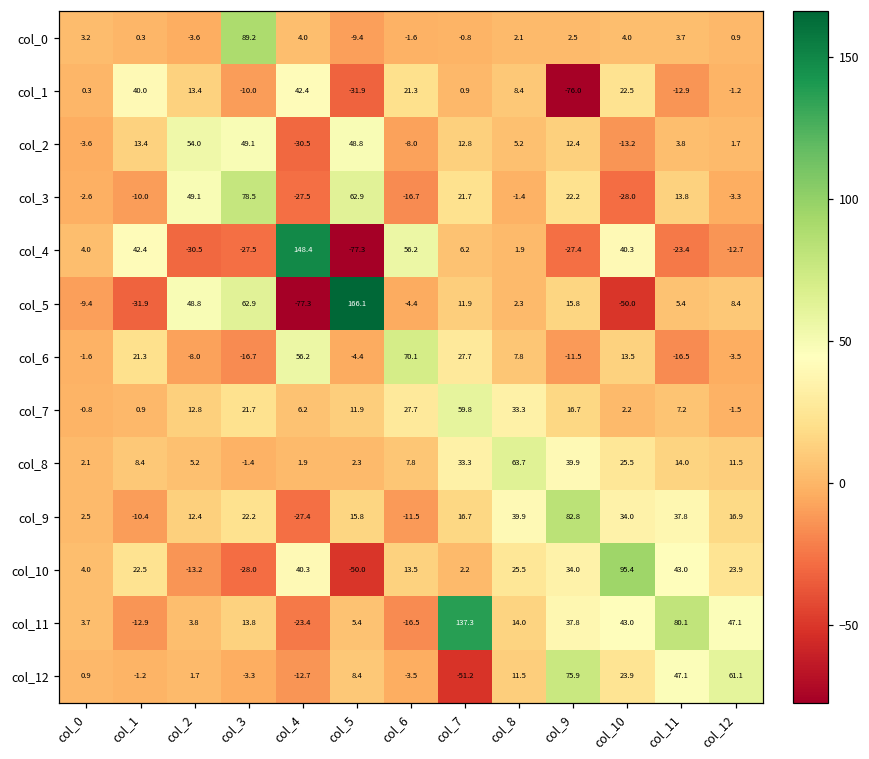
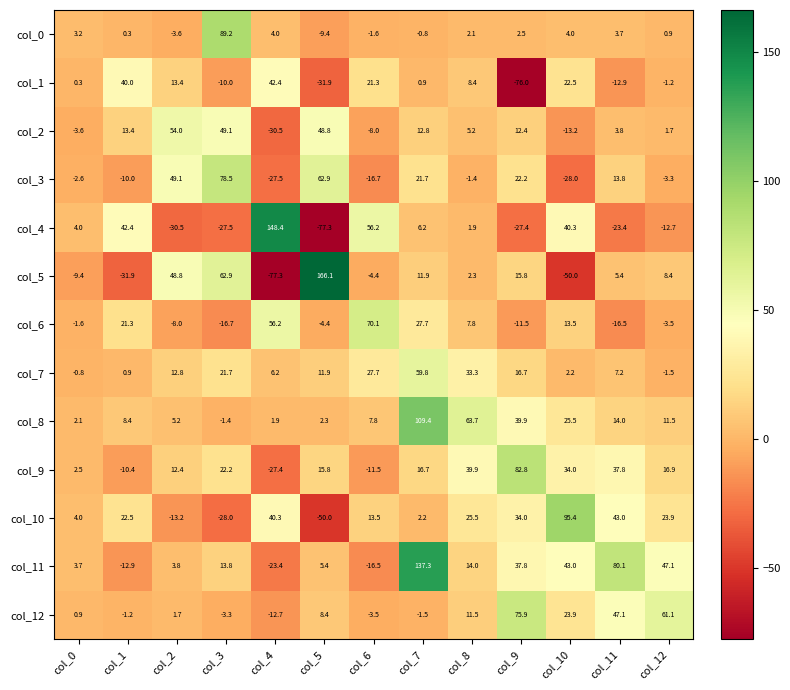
  {
    "col_0": {
      "col_0": 3.2,
      "col_1": 0.3,
      "col_2": -3.6,
      "col_3": 89.2,
      "col_4": 4.0,
      "col_5": -9.4,
      "col_6": -1.6,
      "col_7": -0.8,
      "col_8": 2.1,
      "col_9": 2.5,
      "col_10": 4.0,
      "col_11": 3.7,
      "col_12": 0.9
    },
    "col_1": {
      "col_0": 0.3,
      "col_1": 40.0,
      "col_2": 13.4,
      "col_3": -10.0,
      "col_4": 42.4,
      "col_5": -31.9,
      "col_6": 21.3,
      "col_7": 0.9,
      "col_8": 8.4,
      "col_9": -76.0,
      "col_10": 22.5,
      "col_11": -12.9,
      "col_12": -1.2
    },
    "col_2": {
      "col_0": -3.6,
      "col_1": 13.4,
      "col_2": 54.0,
      "col_3": 49.1,
      "col_4": -30.5,
      "col_5": 48.8,
      "col_6": -8.0,
      "col_7": 12.8,
      "col_8": 5.2,
      "col_9": 12.4,
      "col_10": -13.2,
      "col_11": 3.8,
      "col_12": 1.7
    },
    "col_3": {
      "col_0": -2.6,
      "col_1": -10.0,
      "col_2": 49.1,
      "col_3": 78.5,
      "col_4": -27.5,
      "col_5": 62.9,
      "col_6": -16.7,
      "col_7": 21.7,
      "col_8": -1.4,
      "col_9": 22.2,
      "col_10": -28.0,
      "col_11": 13.8,
      "col_12": -3.3
    },
    "col_4": {
      "col_0": 4.0,
      "col_1": 42.4,
      "col_2": -30.5,
      "col_3": -27.5,
      "col_4": 148.4,
      "col_5": -77.3,
      "col_6": 56.2,
      "col_7": 6.2,
      "col_8": 1.9,
      "col_9": -27.4,
      "col_10": 40.3,
      "col_11": -23.4,
      "col_12": -12.7
    },
    "col_5": {
      "col_0": -9.4,
      "col_1": -31.9,
      "col_2": 48.8,
      "col_3": 62.9,
      "col_4": -77.3,
      "col_5": 166.1,
      "col_6": -4.4,
      "col_7": 11.9,
      "col_8": 2.3,
      "col_9": 15.8,
      "col_10": -50.0,
      "col_11": 5.4,
      "col_12": 8.4
    },
    "col_6": {
      "col_0": -1.6,
      "col_1": 21.3,
      "col_2": -8.0,
      "col_3": -16.7,
      "col_4": 56.2,
      "col_5": -4.4,
      "col_6": 70.1,
      "col_7": 27.7,
      "col_8": 7.8,
      "col_9": -11.5,
      "col_10": 13.5,
      "col_11": -16.5,
      "col_12": -3.5
    },
    "col_7": {
      "col_0": -0.8,
      "col_1": 0.9,
      "col_2": 12.8,
      "col_3": 21.7,
      "col_4": 6.2,
      "col_5": 11.9,
      "col_6": 27.7,
      "col_7": 59.8,
      "col_8": 33.3,
      "col_9": 16.7,
      "col_10": 2.2,
      "col_11": 7.2,
      "col_12": -1.5
    },
    "col_8": {
      "col_0": 2.1,
      "col_1": 8.4,
      "col_2": 5.2,
      "col_3": -1.4,
      "col_4": 1.9,
      "col_5": 2.3,
      "col_6": 7.8,
-     "col_7": 33.3,
+     "col_7": 109.4,
      "col_8": 63.7,
      "col_9": 39.9,
      "col_10": 25.5,
      "col_11": 14.0,
      "col_12": 11.5
    },
    "col_9": {
      "col_0": 2.5,
      "col_1": -10.4,
      "col_2": 12.4,
      "col_3": 22.2,
      "col_4": -27.4,
      "col_5": 15.8,
      "col_6": -11.5,
      "col_7": 16.7,
      "col_8": 39.9,
      "col_9": 82.8,
      "col_10": 34.0,
      "col_11": 37.8,
      "col_12": 16.9
    },
    "col_10": {
      "col_0": 4.0,
      "col_1": 22.5,
      "col_2": -13.2,
      "col_3": -28.0,
      "col_4": 40.3,
      "col_5": -50.0,
      "col_6": 13.5,
      "col_7": 2.2,
      "col_8": 25.5,
      "col_9": 34.0,
      "col_10": 95.4,
      "col_11": 43.0,
      "col_12": 23.9
    },
    "col_11": {
      "col_0": 3.7,
      "col_1": -12.9,
      "col_2": 3.8,
      "col_3": 13.8,
      "col_4": -23.4,
      "col_5": 5.4,
      "col_6": -16.5,
      "col_7": 137.3,
      "col_8": 14.0,
      "col_9": 37.8,
      "col_10": 43.0,
      "col_11": 80.1,
      "col_12": 47.1
    },
    "col_12": {
      "col_0": 0.9,
      "col_1": -1.2,
      "col_2": 1.7,
      "col_3": -3.3,
      "col_4": -12.7,
      "col_5": 8.4,
      "col_6": -3.5,
-     "col_7": -51.2,
+     "col_7": -1.5,
      "col_8": 11.5,
      "col_9": 75.9,
      "col_10": 23.9,
      "col_11": 47.1,
      "col_12": 61.1
    }
  }
